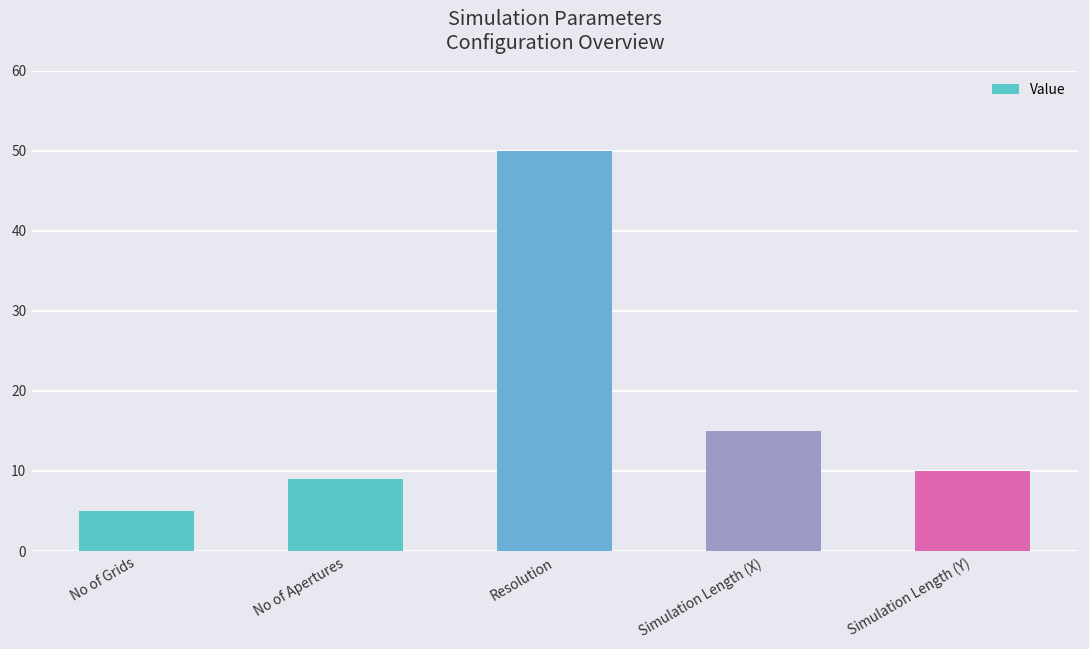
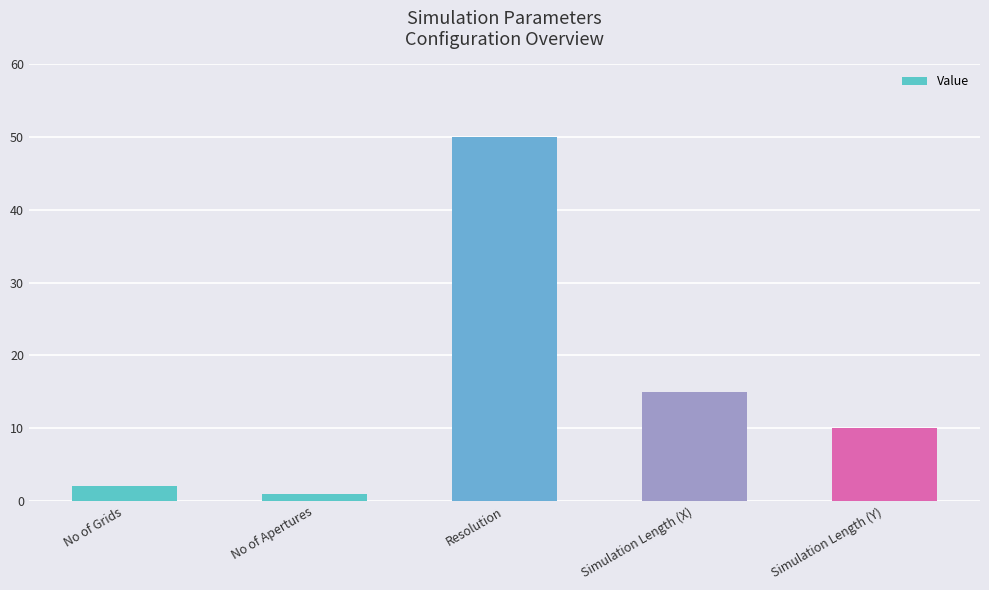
  {
-   "No of Grids": 5,
-   "No of Apertures": 9,
+   "No of Grids": 2,
+   "No of Apertures": 1,
    "Resolution": 50,
    "Simulation Length (X)": 15,
    "Simulation Length (Y)": 10
  }
